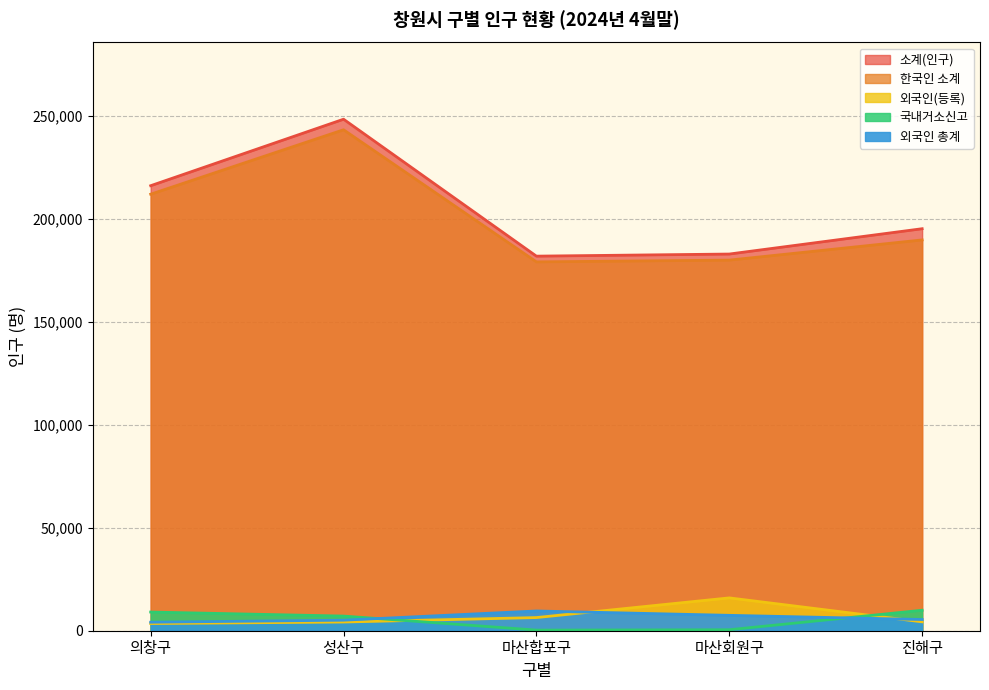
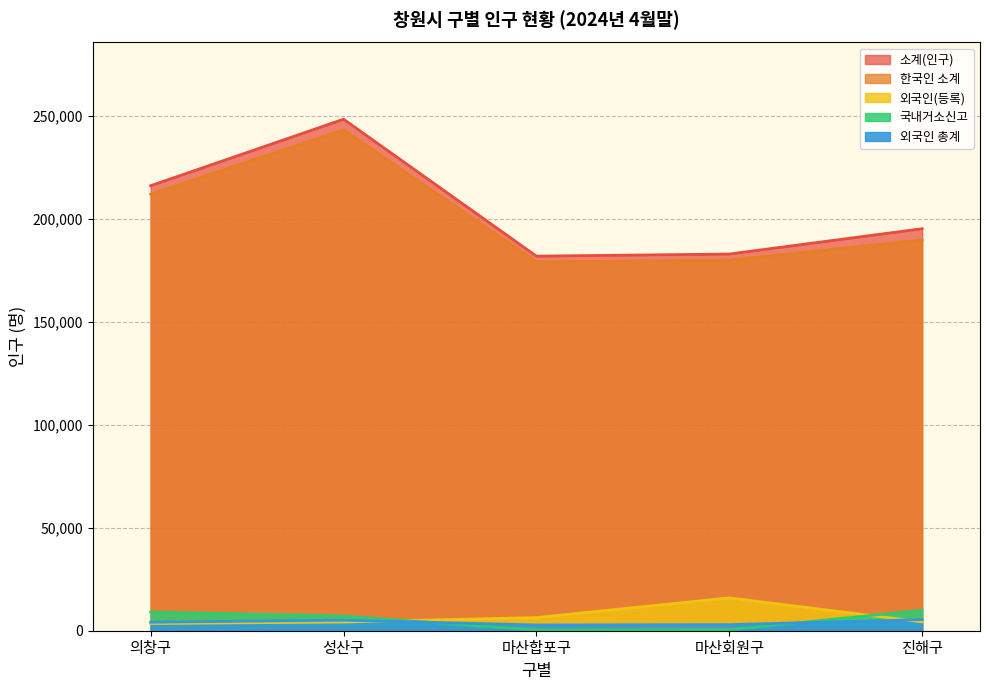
  {
    "외국인(등록)": {
      "마산합포구": "6,000",
      "마산회원구": "16,000"
    },
    "국내거소신고": {
      "의창구": "9,000",
      "성산구": "7,000",
      "마산합포구": "0",
      "마산회원구": "0",
      "진해구": "10,000"
    },
    "외국인 총계": {
-     "마산합포구": "10,000",
-     "마산회원구": "7,000"
+     "마산합포구": "3,000",
+     "마산회원구": "3,000"
    }
  }
